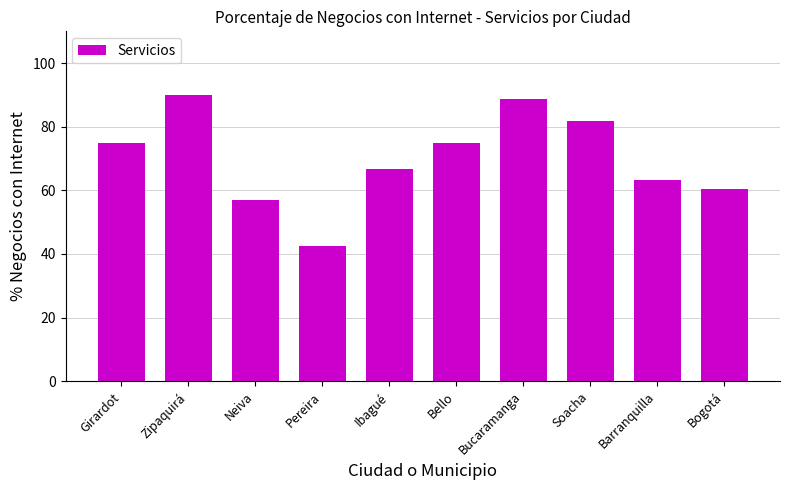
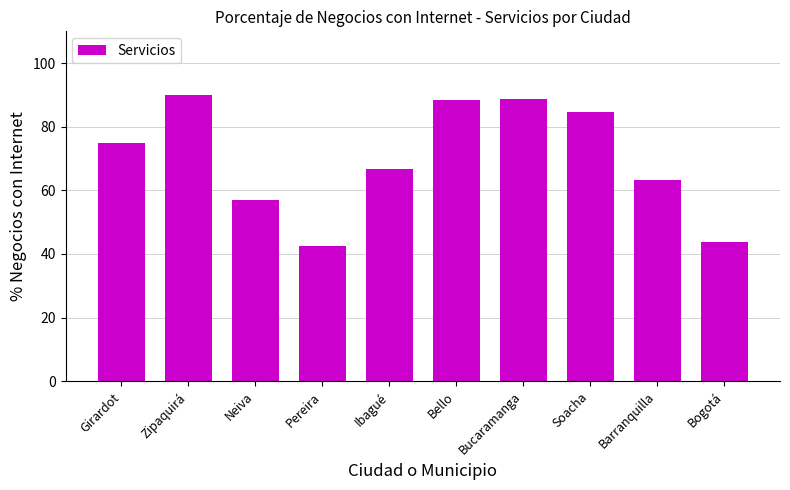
  {
    "Girardot": 75,
    "Zipaquirá": 90,
    "Neiva": 57,
    "Pereira": 43,
    "Ibagué": 67,
-   "Bello": 75,
+   "Bello": 89,
    "Bucaramanga": 89,
-   "Soacha": 82,
+   "Soacha": 85,
    "Barranquilla": 63,
-   "Bogotá": 61
+   "Bogotá": 44
  }
